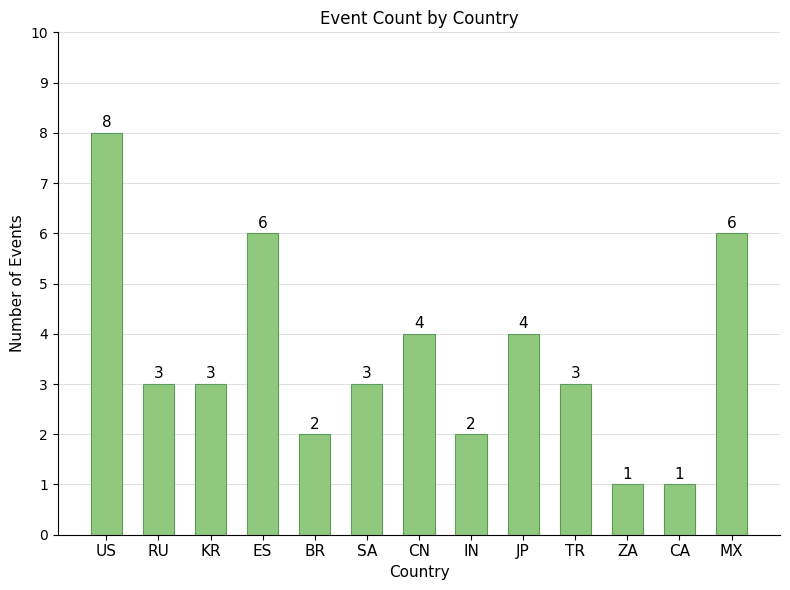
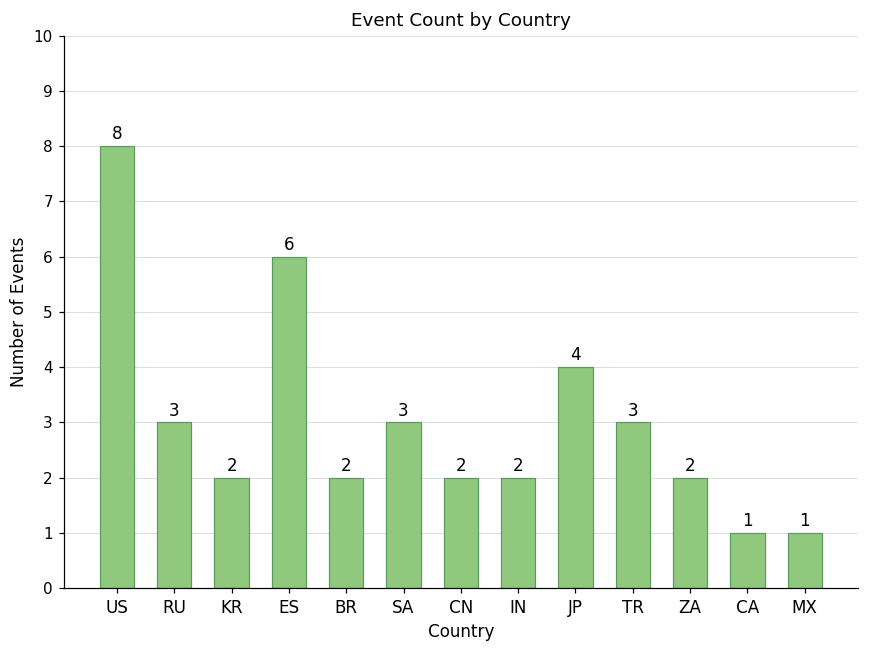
  {
    "US": 8,
    "RU": 3,
-   "KR": 3,
+   "KR": 2,
    "ES": 6,
    "BR": 2,
    "SA": 3,
-   "CN": 4,
+   "CN": 2,
    "IN": 2,
    "JP": 4,
    "TR": 3,
-   "ZA": 1,
+   "ZA": 2,
    "CA": 1,
-   "MX": 6
+   "MX": 1
  }
